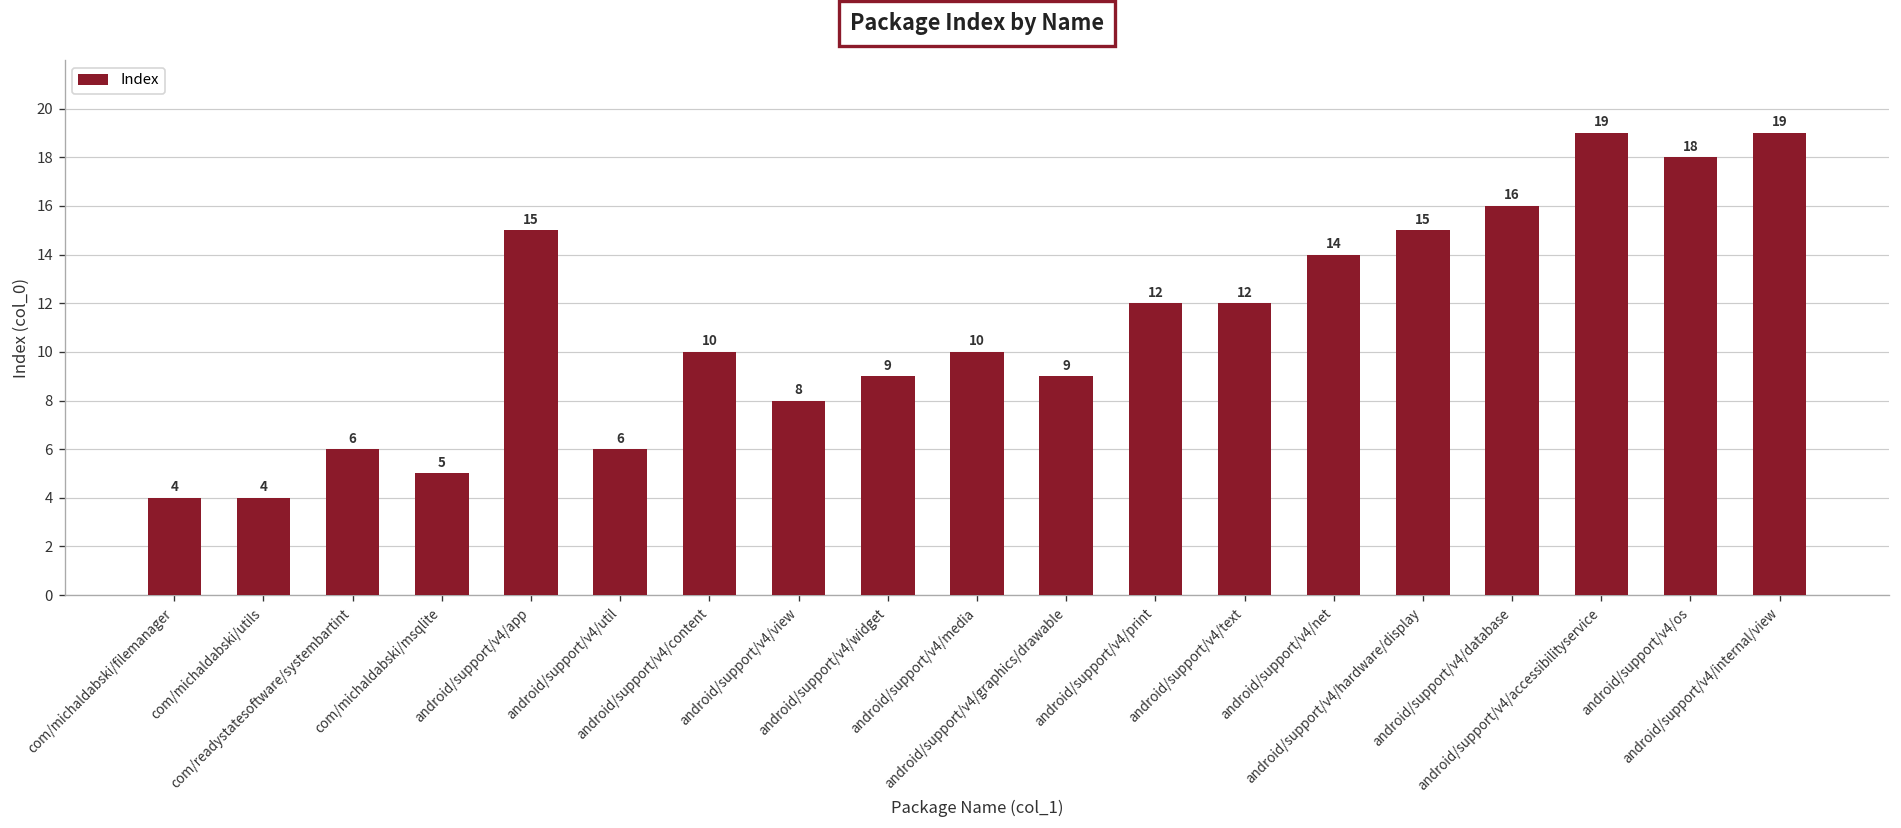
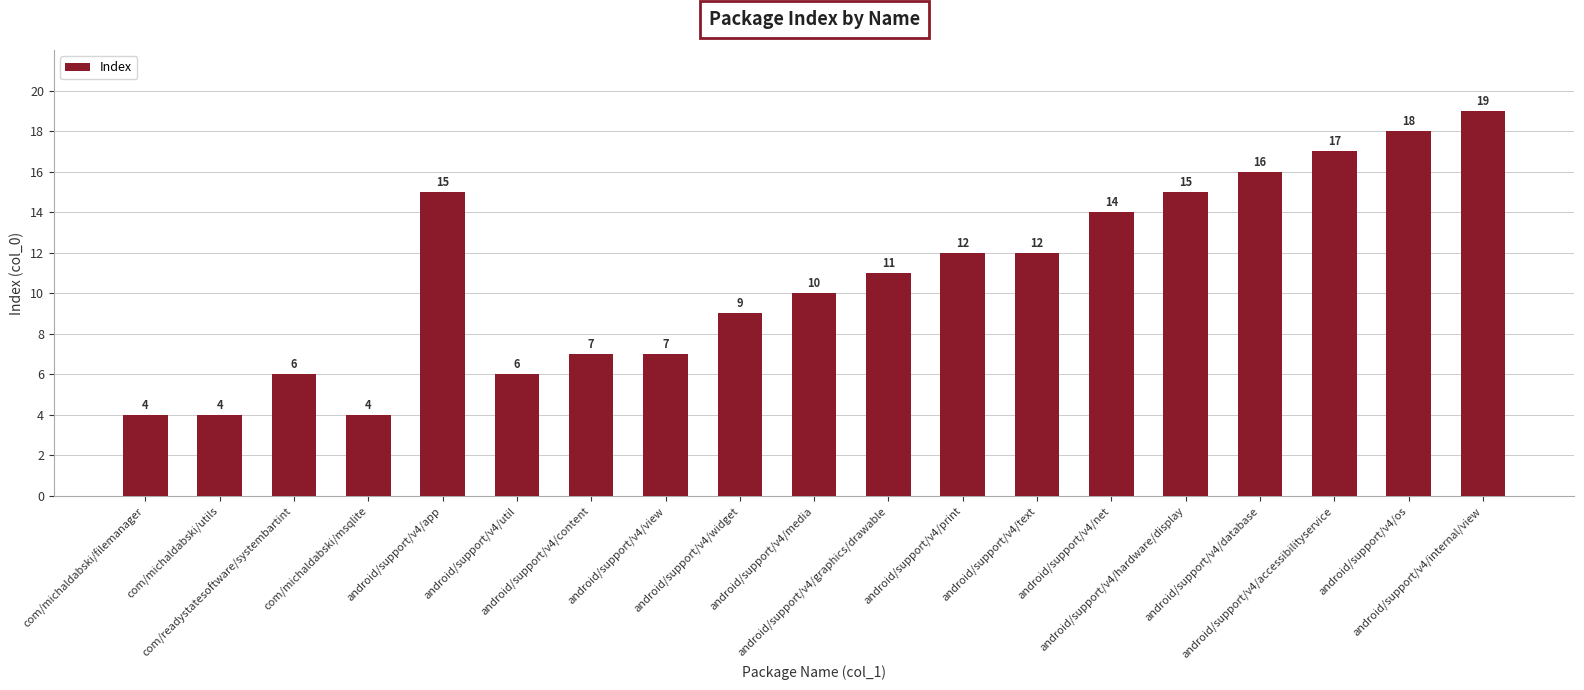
  {
    "com/michaldabski/filemanager": 4,
    "com/michaldabski/utils": 4,
    "com/readystatesoftware/systembartint": 6,
-   "com/michaldabski/msqlite": 5,
+   "com/michaldabski/msqlite": 4,
    "android/support/v4/app": 15,
    "android/support/v4/util": 6,
-   "android/support/v4/content": 10,
-   "android/support/v4/view": 8,
+   "android/support/v4/content": 7,
+   "android/support/v4/view": 7,
    "android/support/v4/widget": 9,
    "android/support/v4/media": 10,
-   "android/support/v4/graphics/drawable": 9,
+   "android/support/v4/graphics/drawable": 11,
    "android/support/v4/print": 12,
    "android/support/v4/text": 12,
    "android/support/v4/net": 14,
    "android/support/v4/hardware/display": 15,
    "android/support/v4/database": 16,
-   "android/support/v4/accessibilityservice": 19,
+   "android/support/v4/accessibilityservice": 17,
    "android/support/v4/os": 18,
    "android/support/v4/internal/view": 19
  }
